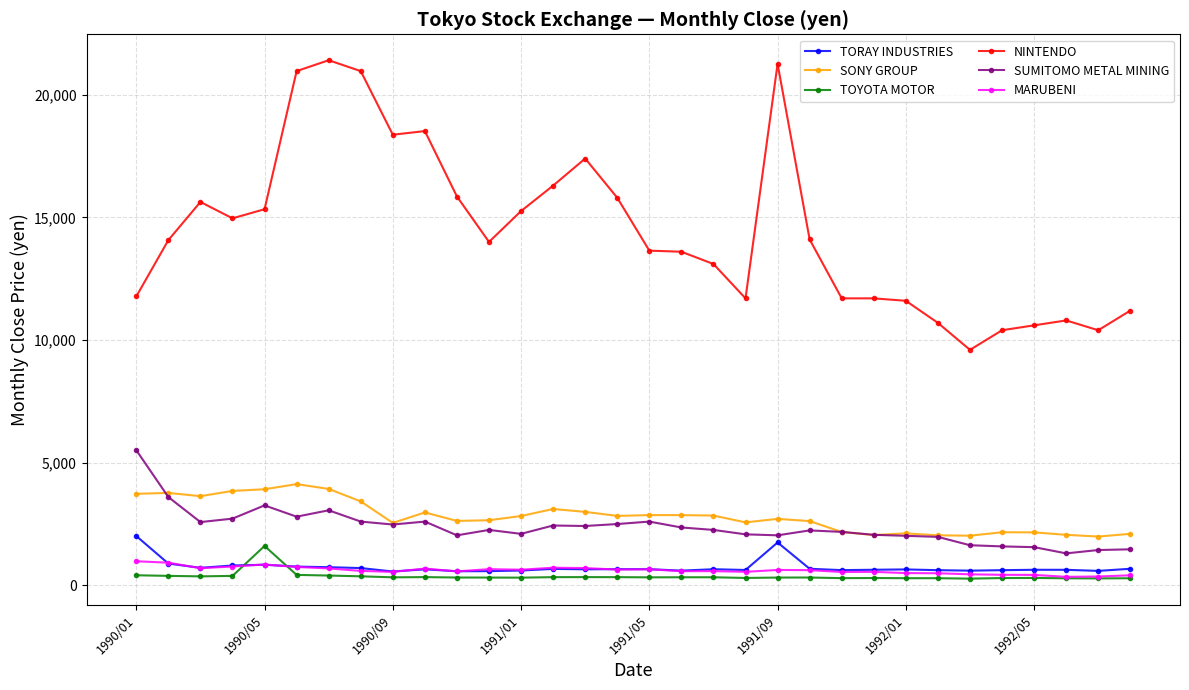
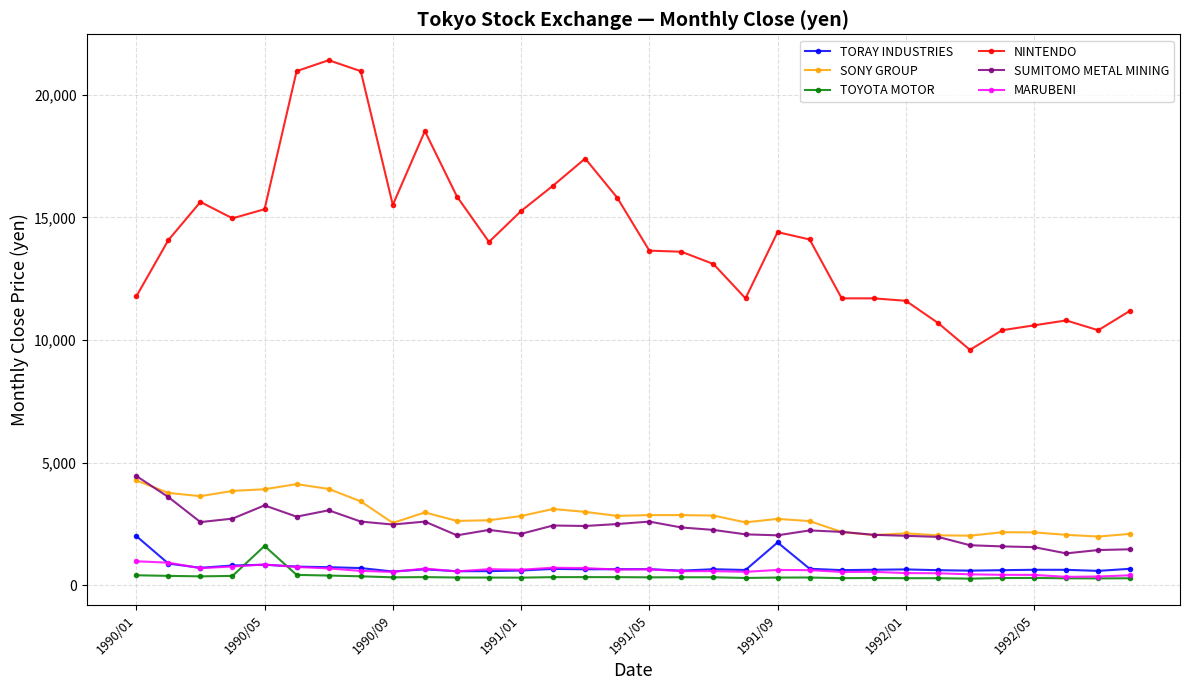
  {
    "TORAY INDUSTRIES": {
      "1990/01": "2,000",
      "1991/09": "1,700",
      "1992/01": "700",
      "1992/05": "600"
    },
    "SONY GROUP": {
-     "1990/01": "3,700",
+     "1990/01": "4,300",
      "1990/05": "3,900",
      "1991/01": "2,800",
      "1991/05": "2,900",
      "1991/09": "2,700",
      "1992/05": "2,200"
    },
    "TOYOTA MOTOR": {
      "1990/01": "400",
      "1990/05": "1,600",
      "1990/09": "300",
      "1991/01": "300",
      "1991/05": "300",
      "1991/09": "300",
      "1992/01": "300",
      "1992/05": "300"
    },
    "NINTENDO": {
      "1990/01": "11,800",
      "1990/05": "15,300",
-     "1990/09": "18,400",
+     "1990/09": "15,500",
      "1991/01": "15,300",
      "1991/05": "13,600",
-     "1991/09": "21,300",
+     "1991/09": "14,400",
      "1992/01": "11,600",
      "1992/05": "10,600"
    },
    "SUMITOMO METAL MINING": {
-     "1990/01": "5,500",
+     "1990/01": "4,500",
      "1990/05": "3,300",
      "1991/01": "2,100",
      "1991/05": "2,600",
      "1991/09": "2,000",
      "1992/05": "1,600"
    },
    "MARUBENI": {
      "1990/01": "1,000",
      "1991/09": "600",
      "1992/01": "500",
      "1992/05": "400"
    }
  }
